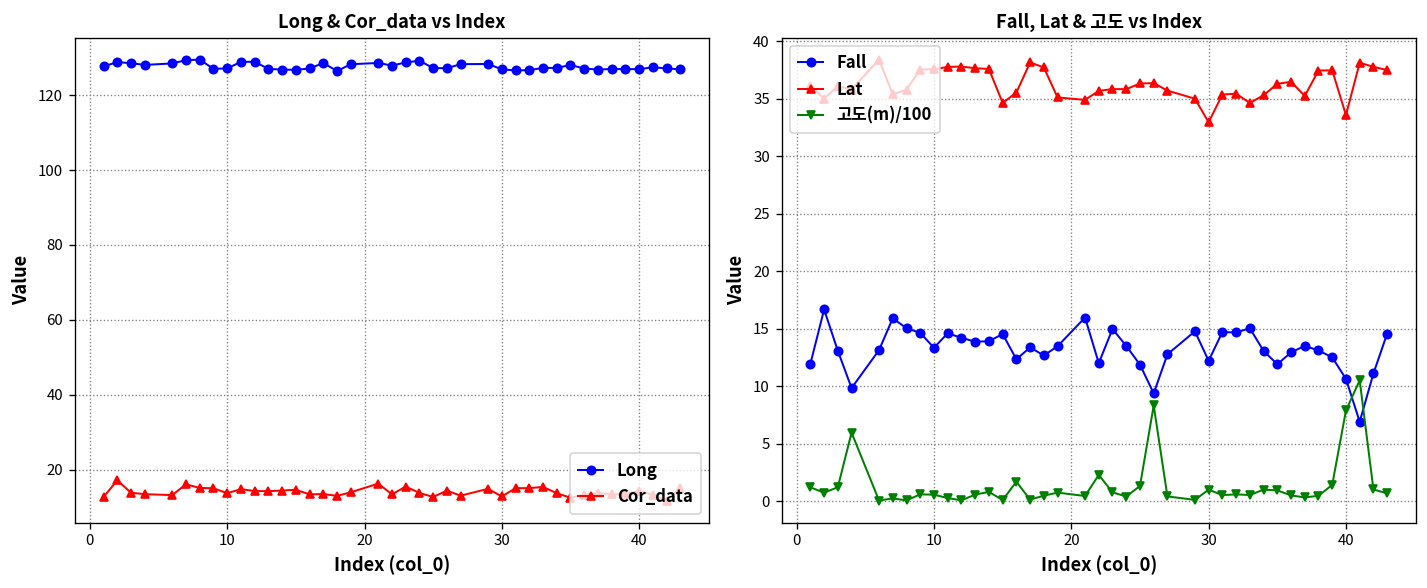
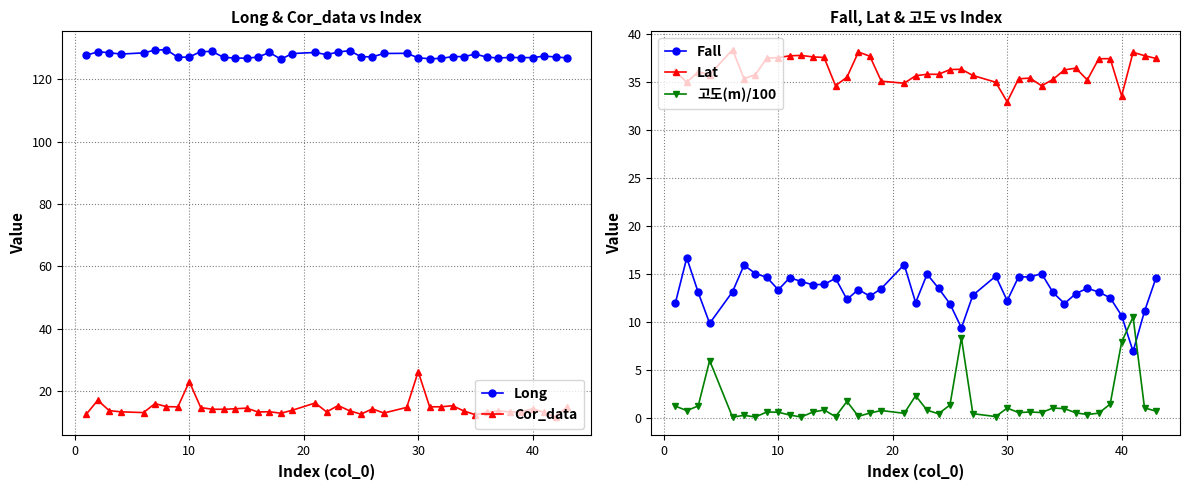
  {
    "Long & Cor_data vs Index": {
      "Long": {
        "10": 127,
        "30": 127,
        "40": 127
      },
      "Cor_data": {
-       "10": 14,
-       "30": 13
+       "10": 23,
+       "30": 26
      }
    },
    "Fall, Lat & 고도 vs Index": {
      "Fall": {
        "10": 13,
        "30": 12,
        "40": 11
      },
      "Lat": {
        "30": 33,
        "40": 34
      },
      "고도(m)/100": {
        "10": 1,
        "30": 1,
        "40": 8
      }
    }
  }
